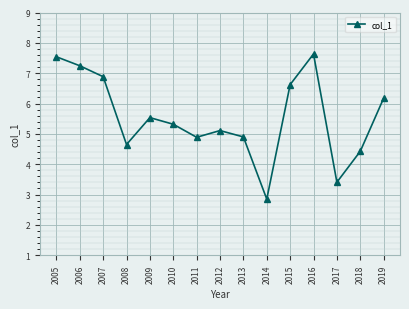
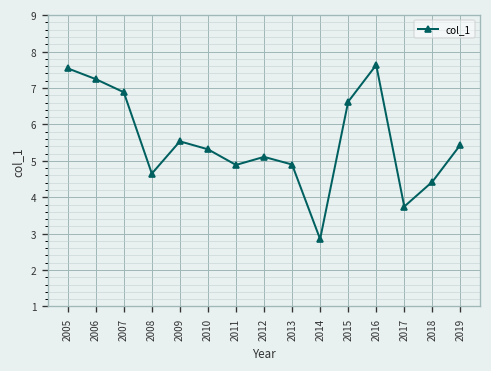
  {
    "2005": 7.5,
    "2006": 7.2,
    "2007": 6.9,
    "2008": 4.6,
    "2009": 5.5,
    "2010": 5.3,
    "2011": 4.9,
    "2012": 5.1,
    "2013": 4.9,
    "2014": 2.8,
    "2015": 6.6,
    "2016": 7.6,
-   "2017": 3.4,
+   "2017": 3.7,
    "2018": 4.4,
-   "2019": 6.2
+   "2019": 5.4
  }
